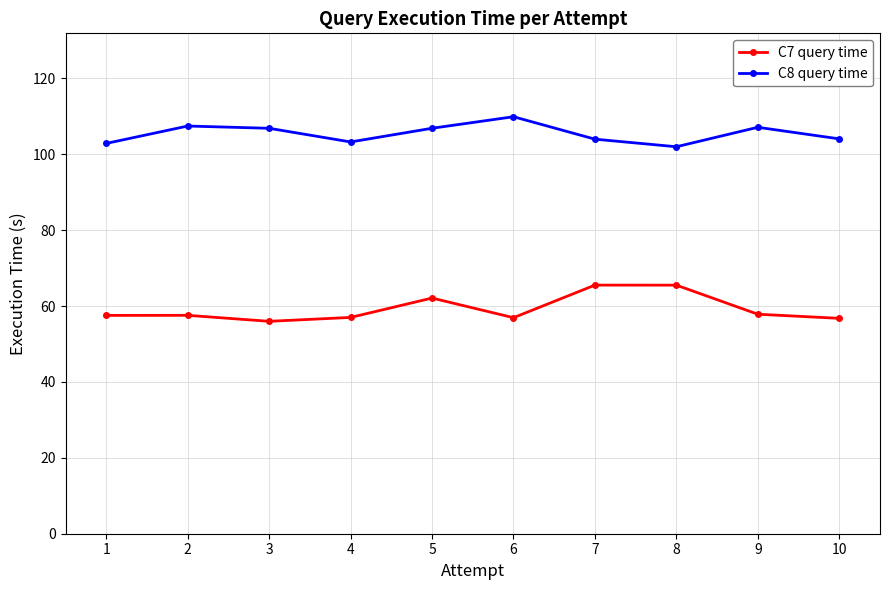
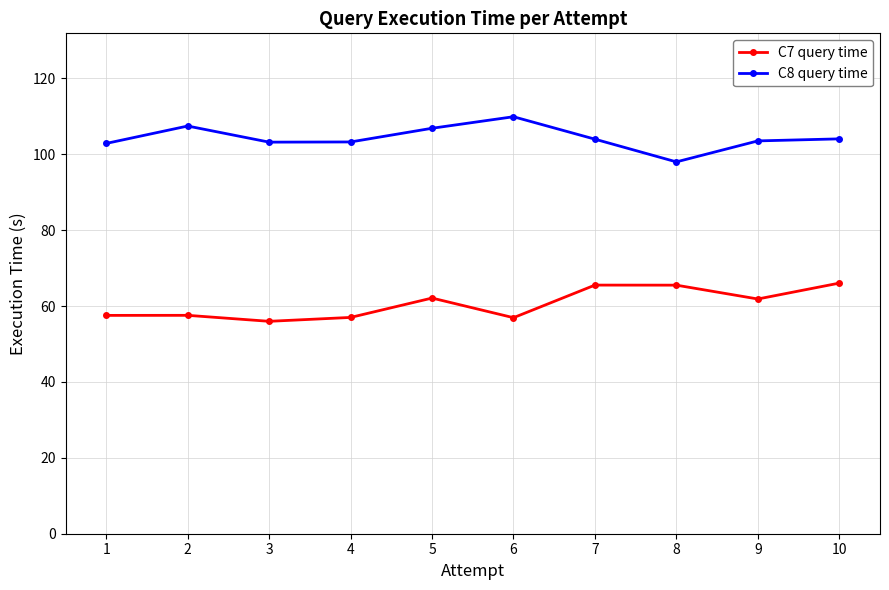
  {
    "C7 query time": {
      "1": 58,
      "2": 58,
      "3": 56,
      "4": 57,
      "5": 62,
      "6": 57,
      "7": 66,
      "8": 66,
-     "9": 58,
-     "10": 57
+     "9": 62,
+     "10": 66
    },
    "C8 query time": {
      "1": 103,
      "2": 107,
-     "3": 107,
+     "3": 103,
      "4": 103,
      "5": 107,
      "6": 110,
      "7": 104,
-     "8": 102,
-     "9": 107,
+     "8": 98,
+     "9": 104,
      "10": 104
    }
  }
